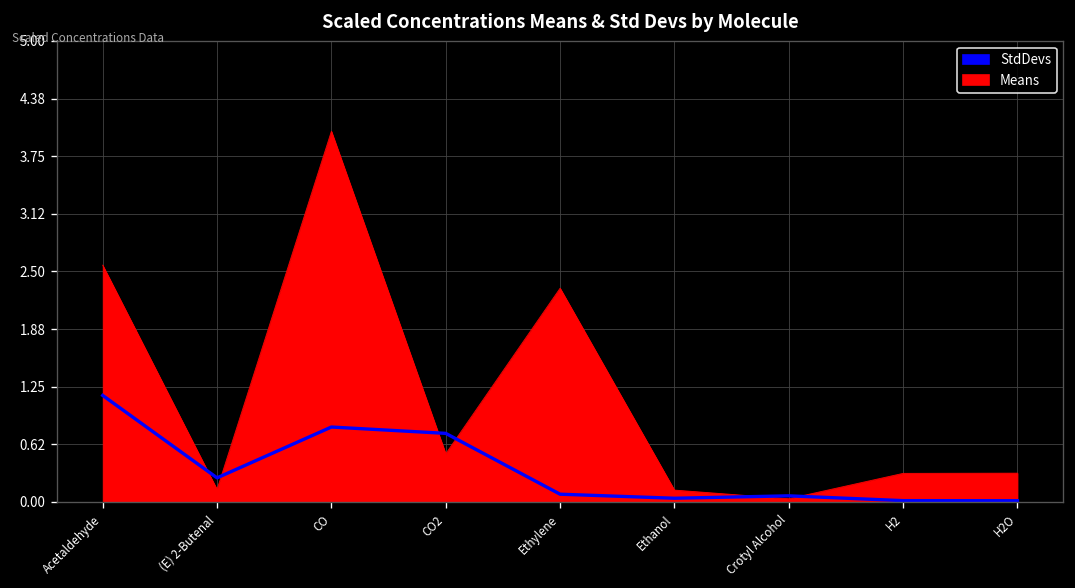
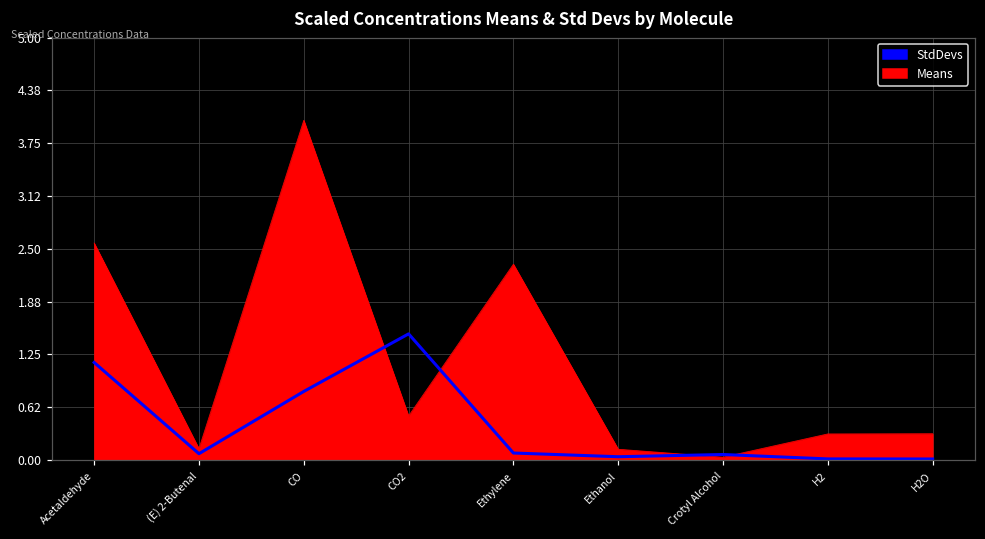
  {
    "Means": {
      "Acetaldehyde": 2.6,
      "(E) 2-Butenal": 0.1,
      "CO": 4.0,
      "CO2": 0.5,
      "Ethylene": 2.3,
      "Ethanol": 0.1,
      "H2": 0.3,
      "H2O": 0.3
    },
    "StdDevs": {
      "Acetaldehyde": 1.2,
-     "(E) 2-Butenal": 0.3,
+     "(E) 2-Butenal": 0.1,
      "CO": 0.8,
-     "CO2": 0.7,
+     "CO2": 1.5,
      "Ethylene": 0.1,
      "Ethanol": 0.0,
      "H2": 0.0,
      "H2O": 0.0
    }
  }
